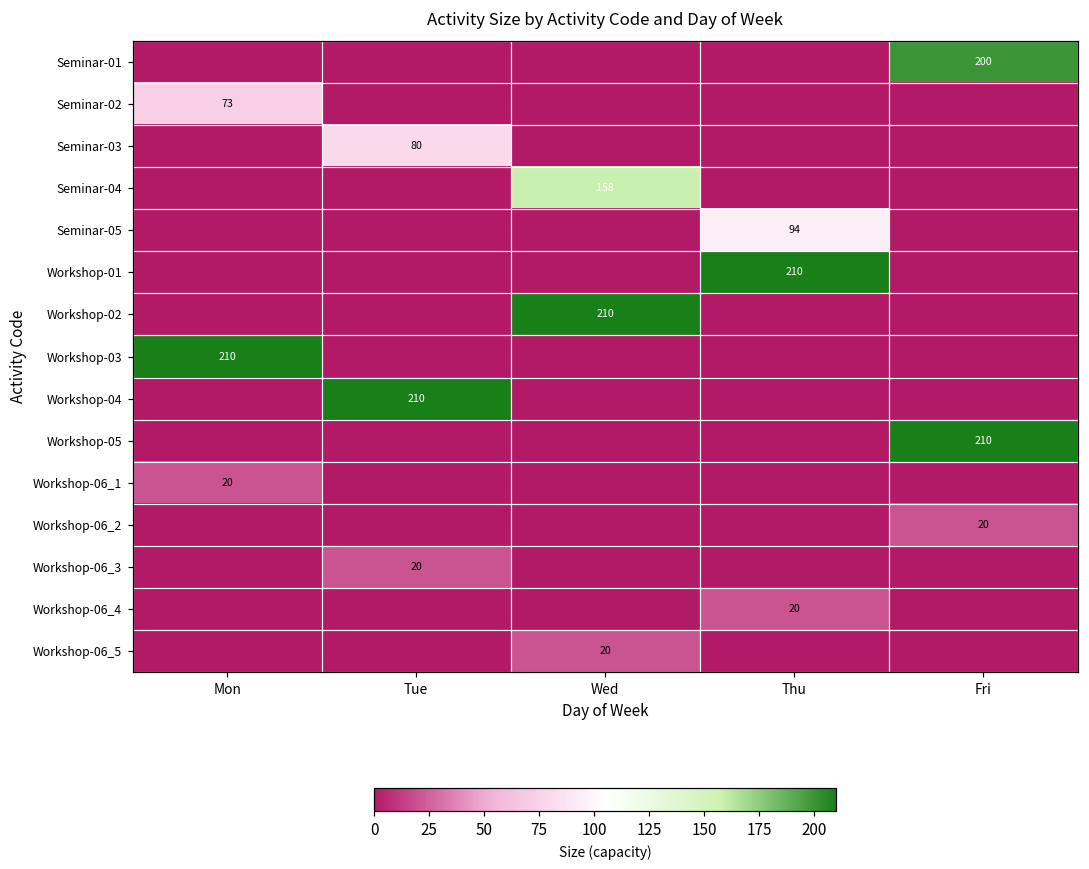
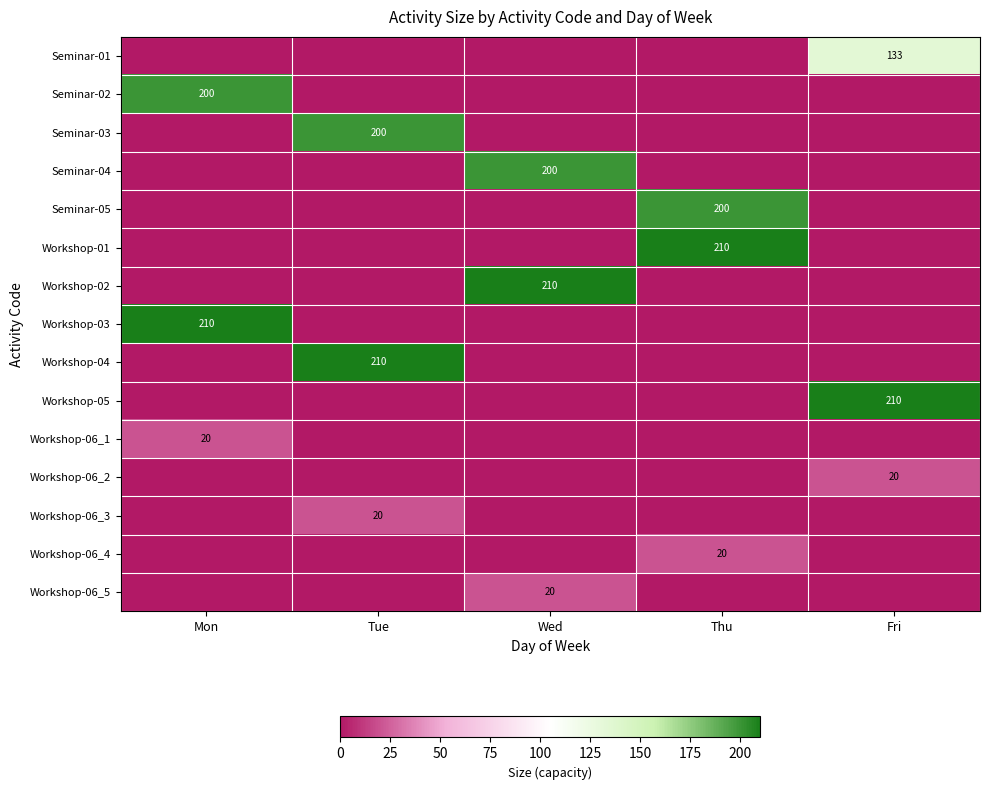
  {
    "Seminar-01": {
-     "Fri": 200
+     "Fri": 133
    },
    "Seminar-02": {
-     "Mon": 73
+     "Mon": 200
    },
    "Seminar-03": {
-     "Tue": 80
+     "Tue": 200
    },
    "Seminar-04": {
-     "Wed": 158
+     "Wed": 200
    },
    "Seminar-05": {
-     "Thu": 94
+     "Thu": 200
    },
    "Workshop-01": {
      "Thu": 210
    },
    "Workshop-02": {
      "Wed": 210
    },
    "Workshop-03": {
      "Mon": 210
    },
    "Workshop-04": {
      "Tue": 210
    },
    "Workshop-05": {
      "Fri": 210
    },
    "Workshop-06_1": {
      "Mon": 20
    },
    "Workshop-06_2": {
      "Fri": 20
    },
    "Workshop-06_3": {
      "Tue": 20
    },
    "Workshop-06_4": {
      "Thu": 20
    },
    "Workshop-06_5": {
      "Wed": 20
    }
  }
